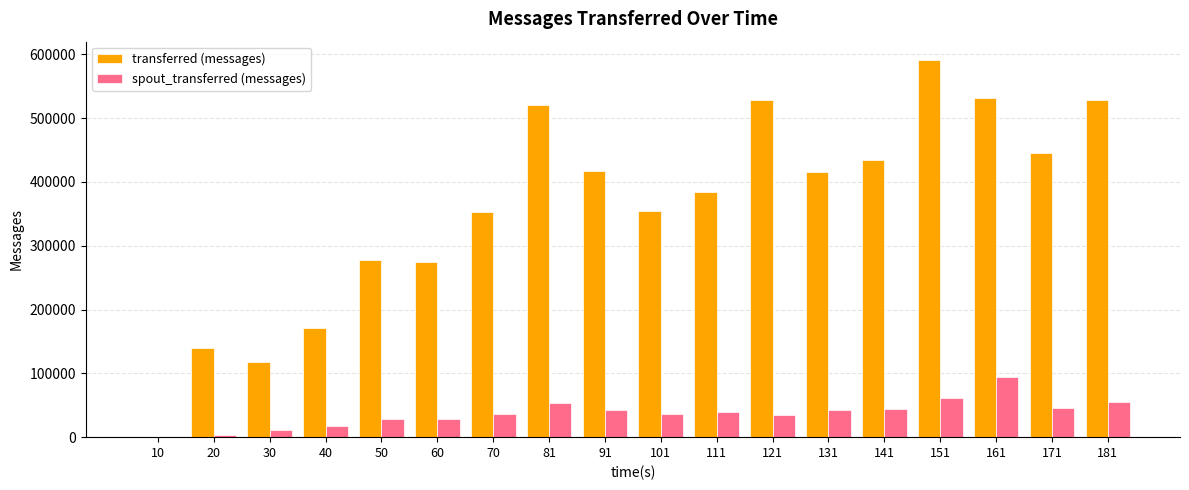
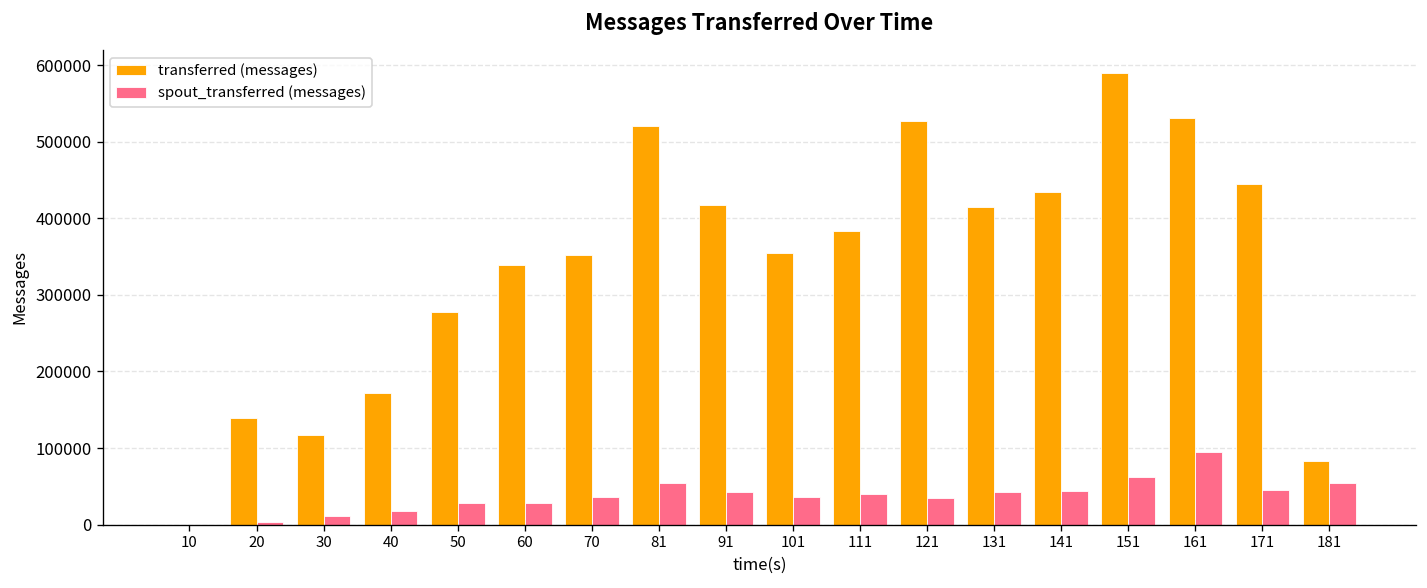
  {
    "transferred (messages)": {
      "10": 0,
      "20": 140000,
      "30": 120000,
      "40": 170000,
      "50": 280000,
-     "60": 270000,
+     "60": 340000,
      "70": 350000,
      "81": 520000,
      "91": 420000,
      "101": 350000,
      "111": 380000,
      "121": 530000,
      "131": 420000,
      "141": 430000,
      "151": 590000,
      "161": 530000,
      "171": 450000,
-     "181": 530000
+     "181": 80000
    },
    "spout_transferred (messages)": {
      "10": 0,
      "30": 10000,
      "40": 20000,
      "50": 30000,
      "60": 30000,
      "70": 40000,
      "81": 50000,
      "91": 40000,
      "101": 40000,
      "111": 40000,
      "121": 40000,
      "131": 40000,
      "141": 40000,
      "151": 60000,
      "161": 90000,
      "171": 50000,
      "181": 50000
    }
  }
